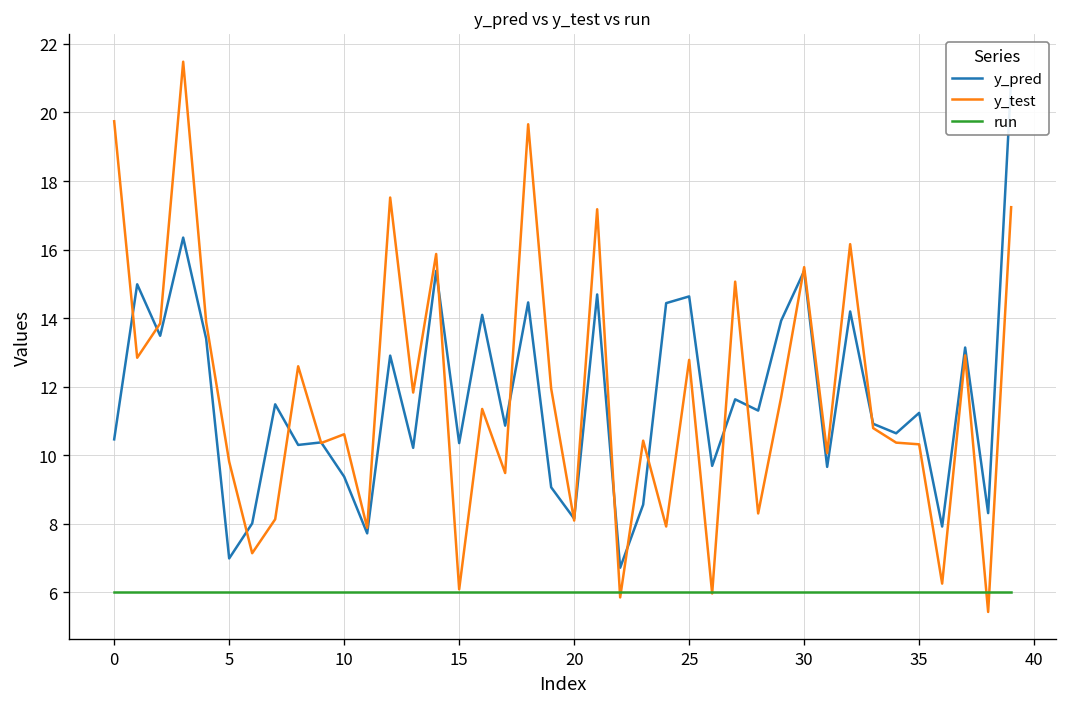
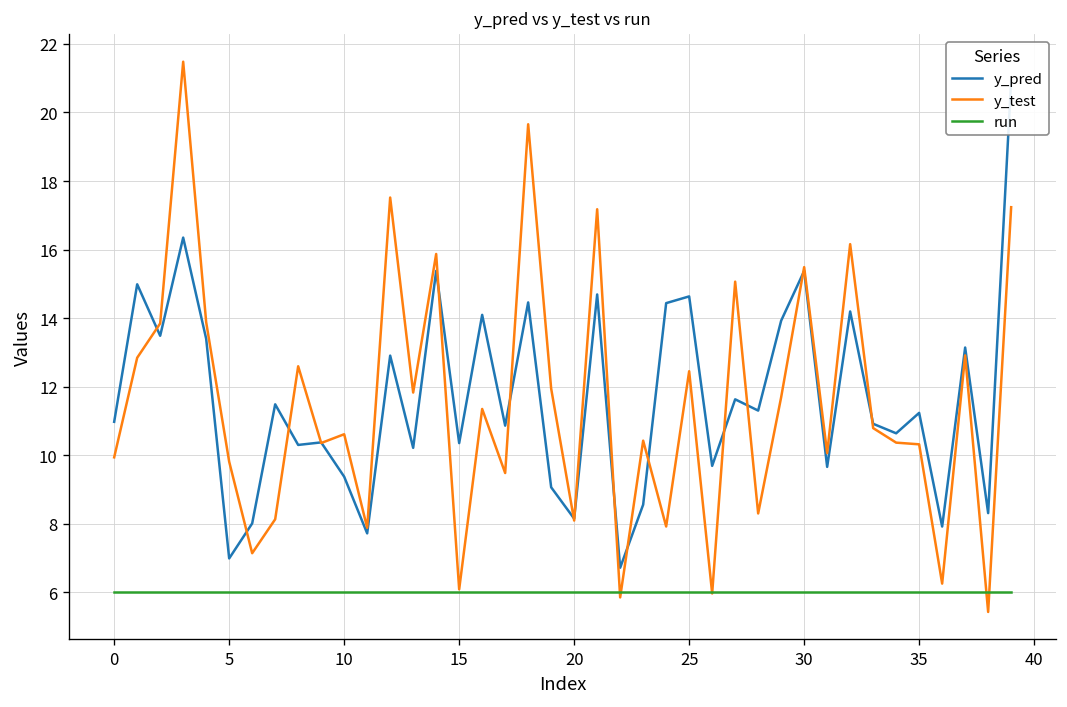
  {
    "y_pred": {
-     "0": 10.5,
+     "0": 11.0,
      "5": 7.0,
      "10": 9.4,
      "15": 10.4,
      "25": 14.6,
      "30": 15.4,
      "35": 11.2
    },
    "y_test": {
-     "0": 19.7,
+     "0": 9.9,
      "5": 9.8,
      "10": 10.6,
-     "25": 12.8,
+     "25": 12.4,
      "30": 15.5,
      "35": 10.3
    },
    "run": {
      "0": 6.0,
      "5": 6.0,
      "10": 6.0,
      "20": 6.0,
      "25": 6.0,
      "30": 6.0,
      "35": 6.0
    }
  }
